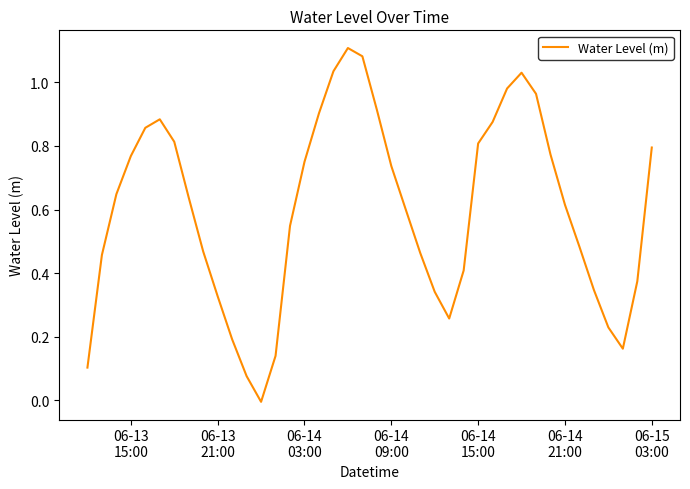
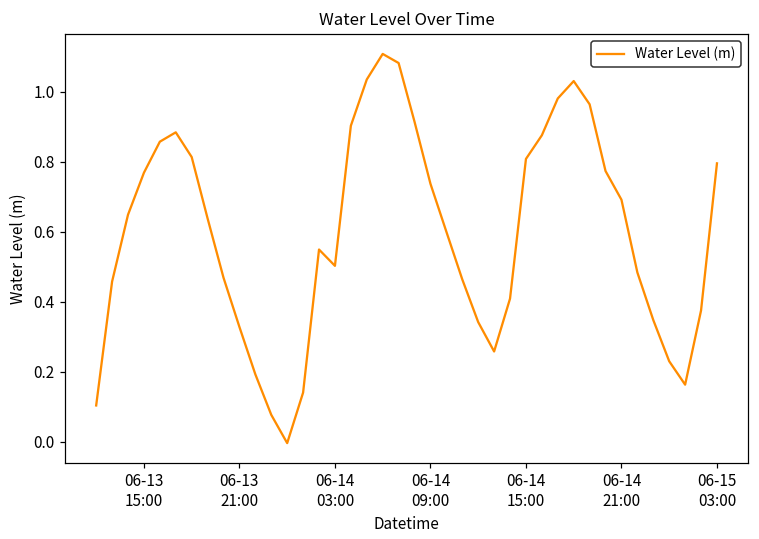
  {
    "06-13 15:00": 0.77,
    "06-13 21:00": 0.33,
-   "06-14 03:00": 0.75,
+   "06-14 03:00": 0.50,
    "06-14 09:00": 0.74,
    "06-14 15:00": 0.81,
-   "06-14 21:00": 0.61,
+   "06-14 21:00": 0.69,
    "06-15 03:00": 0.79
  }
